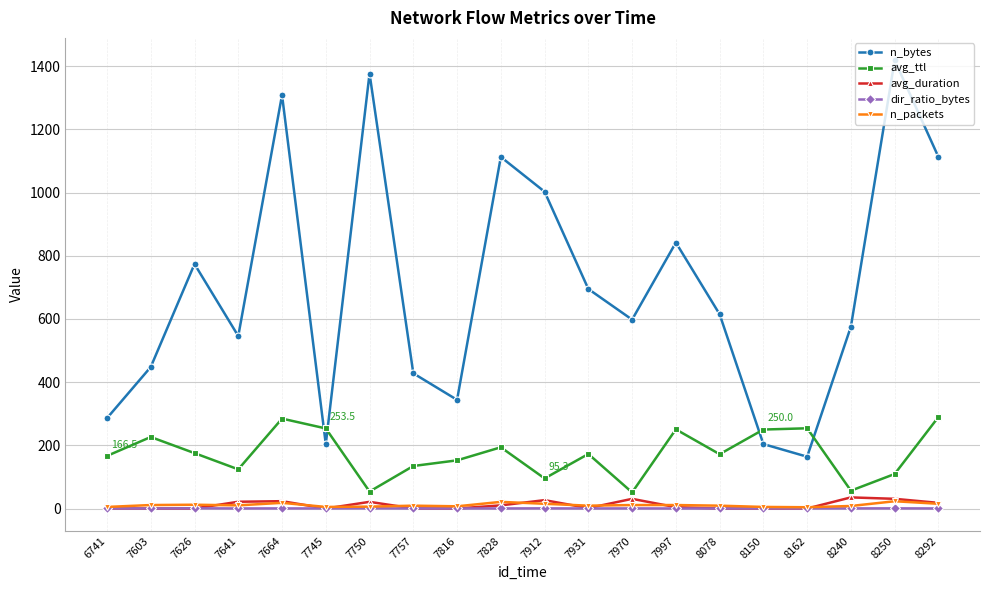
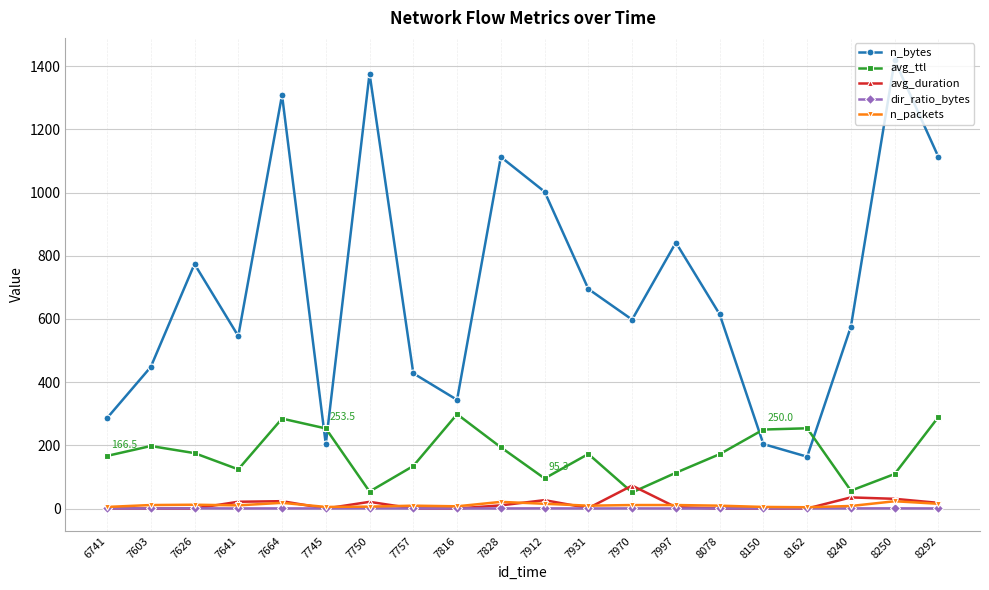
  {
    "n_bytes": {
      "6741": 290,
      "7603": 450,
      "7626": 770,
      "7641": 550,
      "7664": 1310,
      "7745": 200,
      "7750": 1380,
      "7757": 430,
      "7816": 340,
      "7828": 1110,
      "7912": 1000,
      "7931": 700,
      "7970": 600,
      "7997": 840,
      "8078": 620,
      "8150": 200,
      "8162": 160,
      "8240": 580,
      "8292": 1110
    },
    "avg_ttl": {
-     "7603": 230,
+     "7603": 200,
      "7626": 180,
      "7641": 120,
      "7664": 280,
      "7750": 50,
      "7757": 130,
-     "7816": 150,
+     "7816": 300,
      "7828": 190,
      "7931": 170,
      "7970": 50,
-     "7997": 250,
+     "7997": 110,
      "8078": 170,
      "8162": 250,
      "8240": 60,
      "8250": 110,
      "8292": 290
    },
    "avg_duration": {
      "7641": 20,
      "7750": 20,
      "7828": 10,
      "7912": 30,
-     "7970": 30,
+     "7970": 70,
      "8240": 40
    },
    "dir_ratio_bytes": {
      "7641": 0,
      "7664": 0,
      "7828": 0,
      "7912": 0,
      "7970": 0,
      "8250": 0,
      "8292": 0
    },
    "n_packets": {
      "7603": 10,
      "7626": 10,
      "7641": 10,
      "7757": 10,
      "7828": 20,
      "7912": 20,
      "7970": 10,
      "8078": 10
    }
  }
